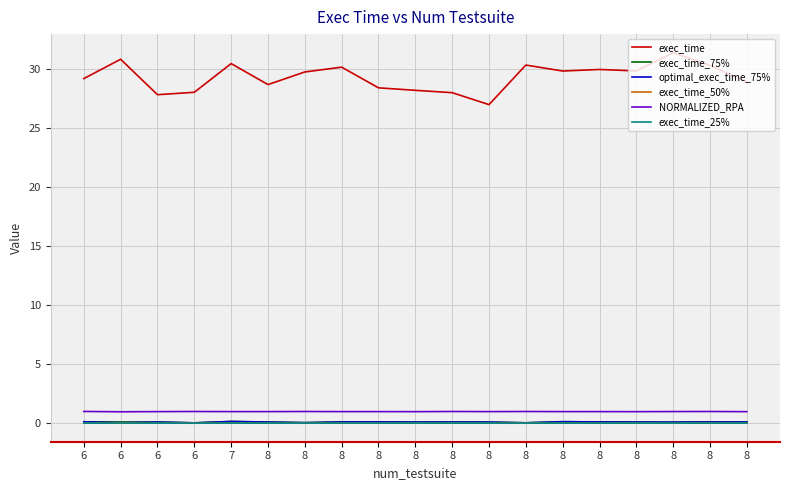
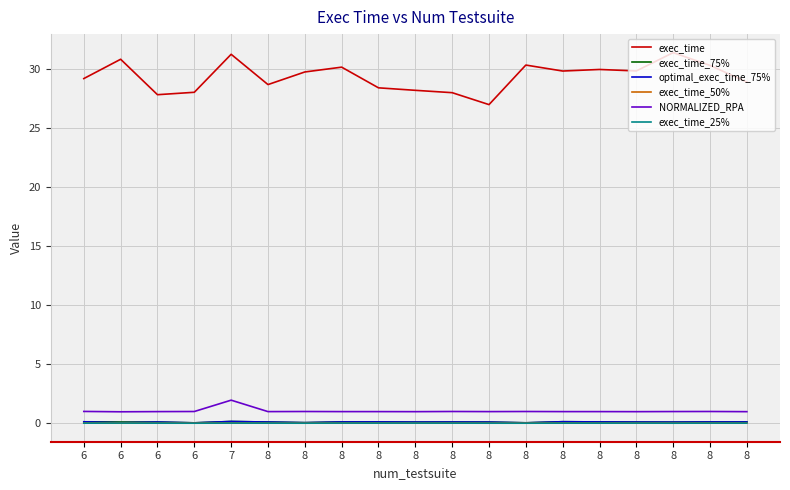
  {
    "exec_time": {
-     "7": 30.4
+     "7": 31.2
    },
    "NORMALIZED_RPA": {
-     "7": 1.0
+     "7": 1.9
    }
  }
